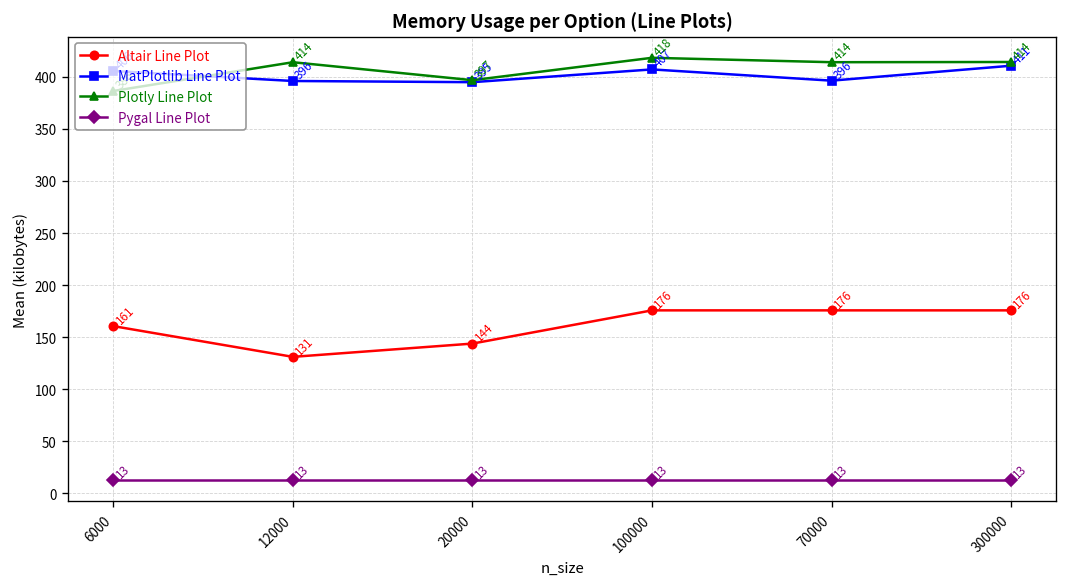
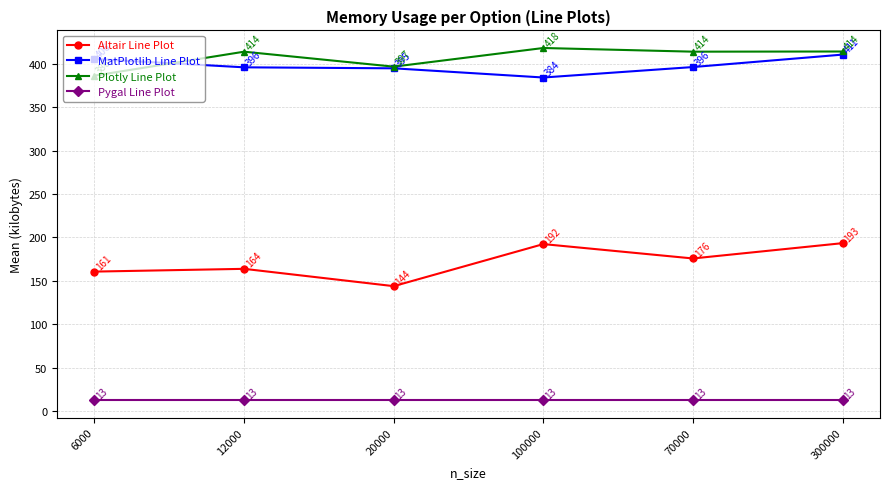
  {
    "Altair Line Plot": {
      "6000": 161,
-     "12000": 131,
+     "12000": 164,
      "20000": 144,
-     "100000": 176,
+     "100000": 192,
      "70000": 176,
-     "300000": 176
+     "300000": 193
    },
    "MatPlotlib Line Plot": {
-     "100000": 407
+     "100000": 384
    },
    "Pygal Line Plot": {
      "6000": 13,
      "12000": 13,
      "20000": 13,
      "100000": 13,
      "70000": 13,
      "300000": 13
    }
  }
